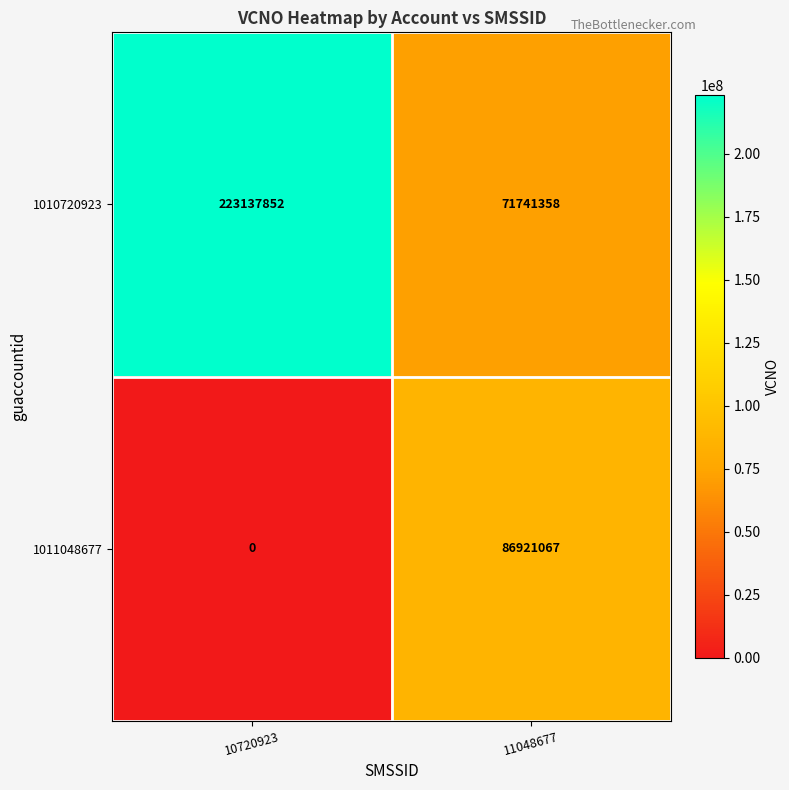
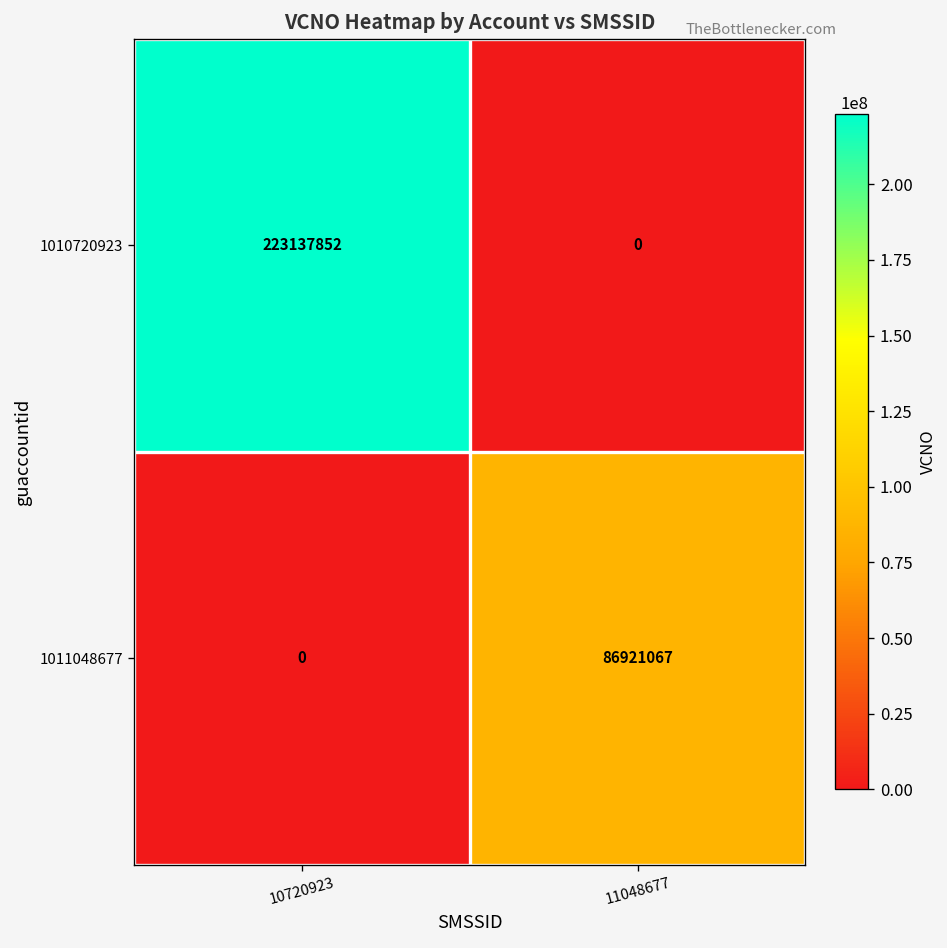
  {
    "1010720923": {
      "10720923": 223137852,
-     "11048677": 71741358
+     "11048677": 0
    },
    "1011048677": {
      "10720923": 0,
      "11048677": 86921067
    }
  }
